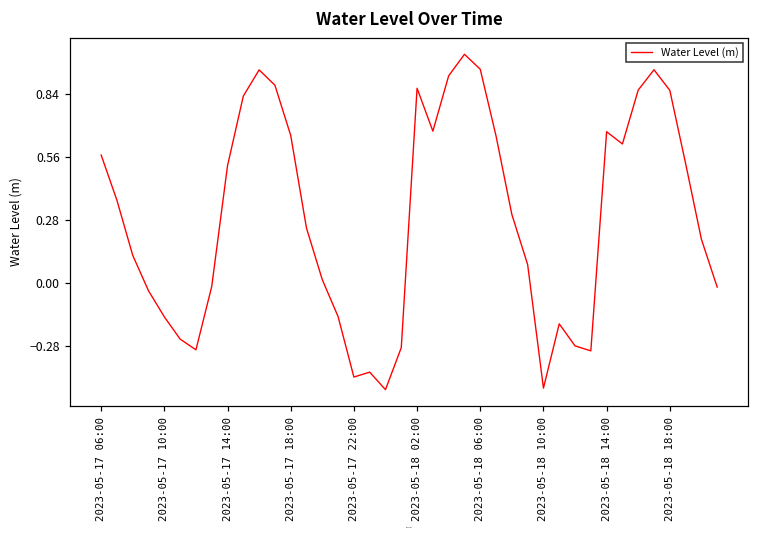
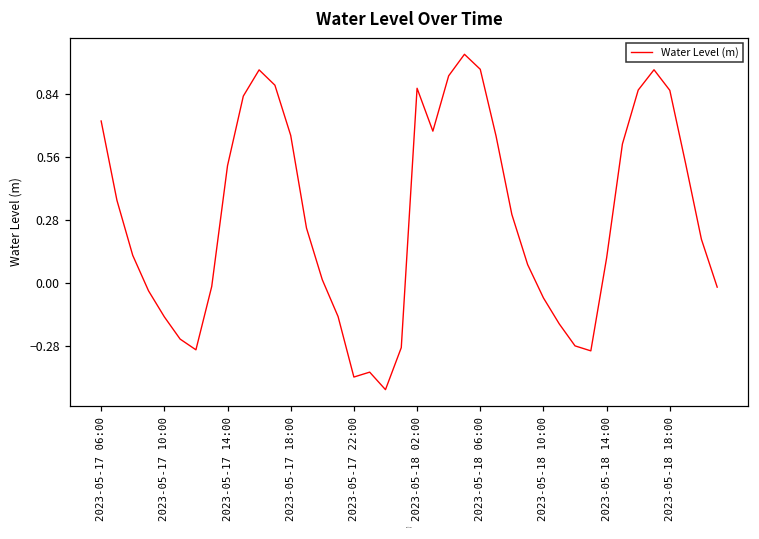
  {
-   "2023-05-17 06:00": 0.57,
+   "2023-05-17 06:00": 0.72,
    "2023-05-17 10:00": -0.15,
    "2023-05-17 14:00": 0.52,
    "2023-05-17 18:00": 0.66,
    "2023-05-17 22:00": -0.42,
    "2023-05-18 02:00": 0.87,
    "2023-05-18 06:00": 0.95,
-   "2023-05-18 10:00": -0.47,
-   "2023-05-18 14:00": 0.67,
+   "2023-05-18 10:00": -0.07,
+   "2023-05-18 14:00": 0.11,
    "2023-05-18 18:00": 0.86
  }
